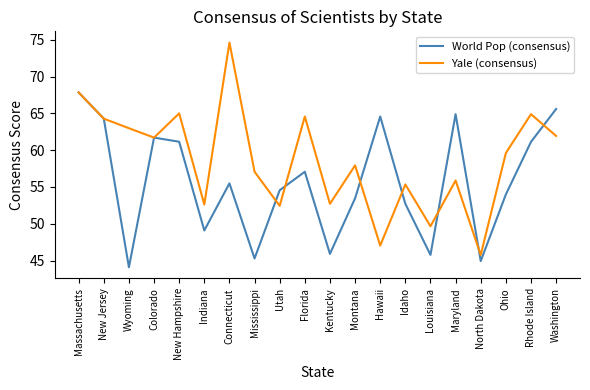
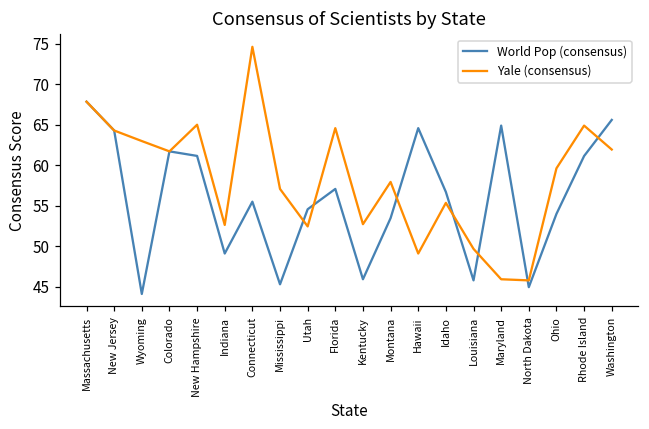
  {
    "World Pop (consensus)": {
      "Wyoming": 44,
      "New Hampshire": 61,
      "Indiana": 49,
      "Connecticut": 55,
      "Mississippi": 45,
      "Utah": 55,
      "Florida": 57,
      "Kentucky": 46,
      "Montana": 53,
      "Hawaii": 65,
-     "Idaho": 53,
+     "Idaho": 57,
      "Louisiana": 46,
      "Maryland": 65,
      "North Dakota": 45,
      "Ohio": 54,
      "Rhode Island": 61,
      "Washington": 66
    },
    "Yale (consensus)": {
      "Wyoming": 63,
      "New Hampshire": 65,
      "Indiana": 53,
      "Connecticut": 75,
      "Mississippi": 57,
      "Utah": 52,
      "Florida": 65,
      "Kentucky": 53,
      "Montana": 58,
-     "Hawaii": 47,
+     "Hawaii": 49,
      "Idaho": 55,
      "Louisiana": 50,
-     "Maryland": 56,
+     "Maryland": 46,
      "North Dakota": 46,
      "Ohio": 60,
      "Rhode Island": 65,
      "Washington": 62
    }
  }
